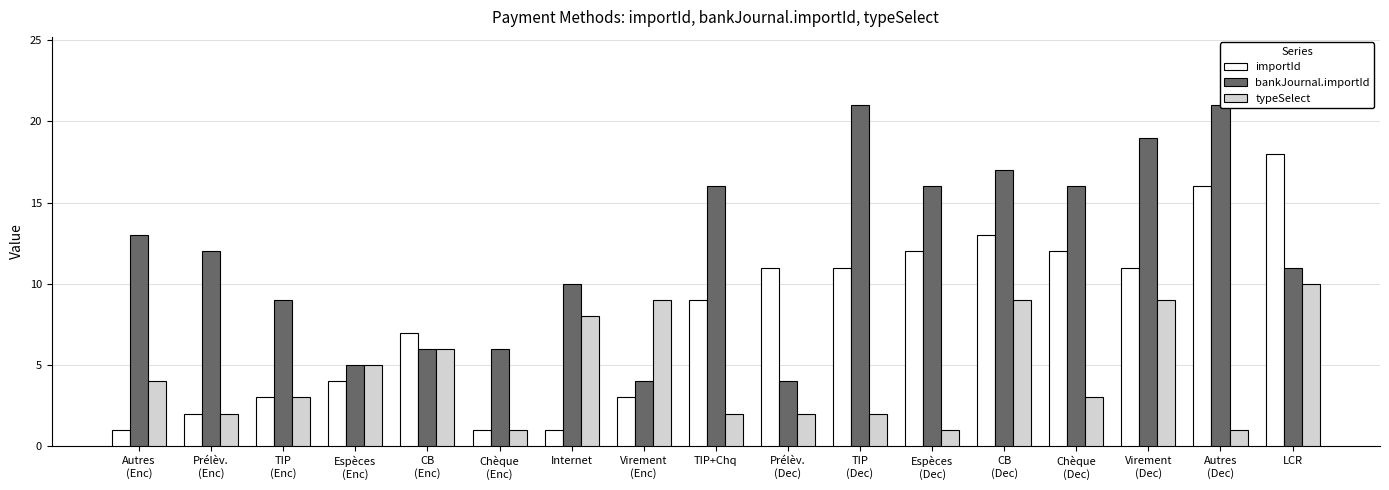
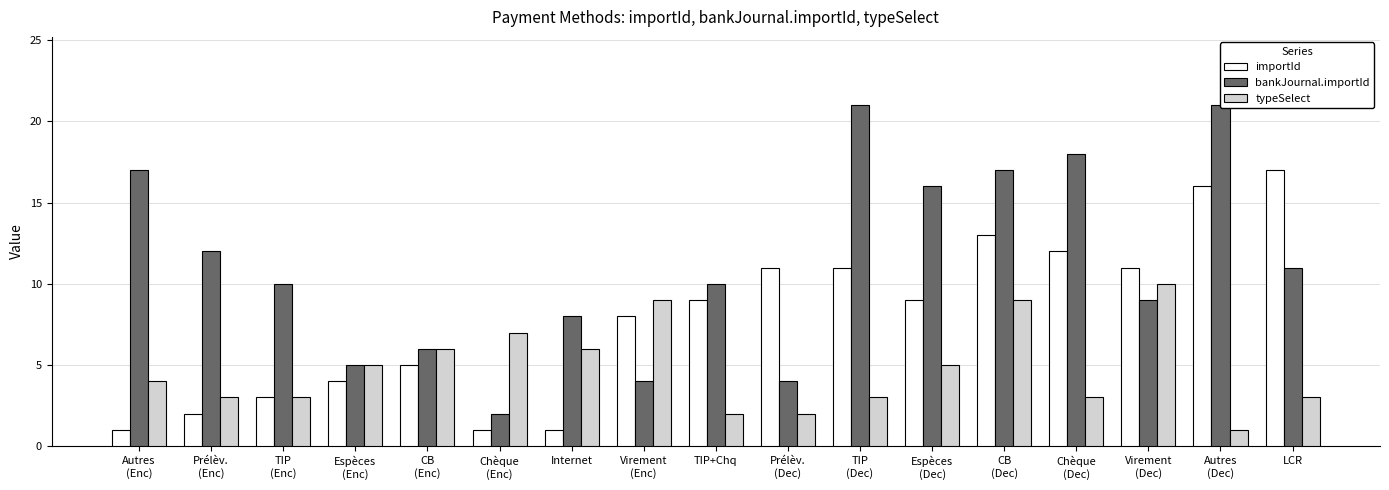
  {
    "importId": {
      "Autres (Enc)": 1,
      "Prélèv. (Enc)": 2,
      "TIP (Enc)": 3,
      "Espèces (Enc)": 4,
-     "CB (Enc)": 7,
+     "CB (Enc)": 5,
      "Chèque (Enc)": 1,
      "Internet": 1,
-     "Virement (Enc)": 3,
+     "Virement (Enc)": 8,
      "TIP+Chq": 9,
      "Prélèv. (Dec)": 11,
      "TIP (Dec)": 11,
-     "Espèces (Dec)": 12,
+     "Espèces (Dec)": 9,
      "CB (Dec)": 13,
      "Chèque (Dec)": 12,
      "Virement (Dec)": 11,
      "Autres (Dec)": 16,
-     "LCR": 18
+     "LCR": 17
    },
    "bankJournal.importId": {
-     "Autres (Enc)": 13,
+     "Autres (Enc)": 17,
      "Prélèv. (Enc)": 12,
-     "TIP (Enc)": 9,
+     "TIP (Enc)": 10,
      "Espèces (Enc)": 5,
      "CB (Enc)": 6,
-     "Chèque (Enc)": 6,
-     "Internet": 10,
+     "Chèque (Enc)": 2,
+     "Internet": 8,
      "Virement (Enc)": 4,
-     "TIP+Chq": 16,
+     "TIP+Chq": 10,
      "Prélèv. (Dec)": 4,
      "TIP (Dec)": 21,
      "Espèces (Dec)": 16,
      "CB (Dec)": 17,
-     "Chèque (Dec)": 16,
-     "Virement (Dec)": 19,
+     "Chèque (Dec)": 18,
+     "Virement (Dec)": 9,
      "LCR": 11
    },
    "typeSelect": {
      "Autres (Enc)": 4,
-     "Prélèv. (Enc)": 2,
+     "Prélèv. (Enc)": 3,
      "TIP (Enc)": 3,
      "Espèces (Enc)": 5,
      "CB (Enc)": 6,
-     "Chèque (Enc)": 1,
-     "Internet": 8,
+     "Chèque (Enc)": 7,
+     "Internet": 6,
      "Virement (Enc)": 9,
      "TIP+Chq": 2,
      "Prélèv. (Dec)": 2,
-     "TIP (Dec)": 2,
-     "Espèces (Dec)": 1,
+     "TIP (Dec)": 3,
+     "Espèces (Dec)": 5,
      "CB (Dec)": 9,
      "Chèque (Dec)": 3,
-     "Virement (Dec)": 9,
+     "Virement (Dec)": 10,
      "Autres (Dec)": 1,
-     "LCR": 10
+     "LCR": 3
    }
  }
